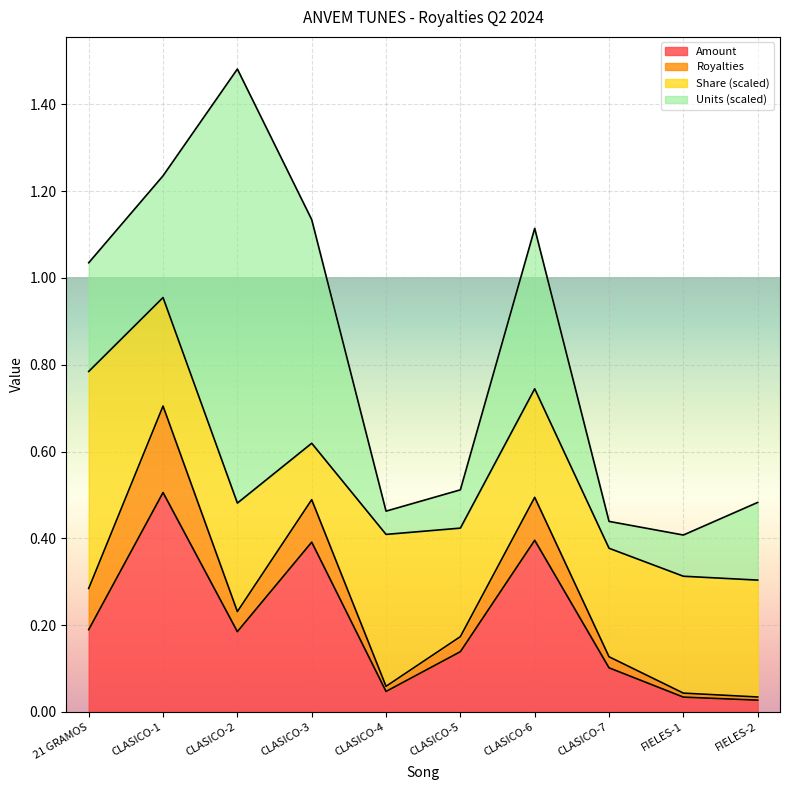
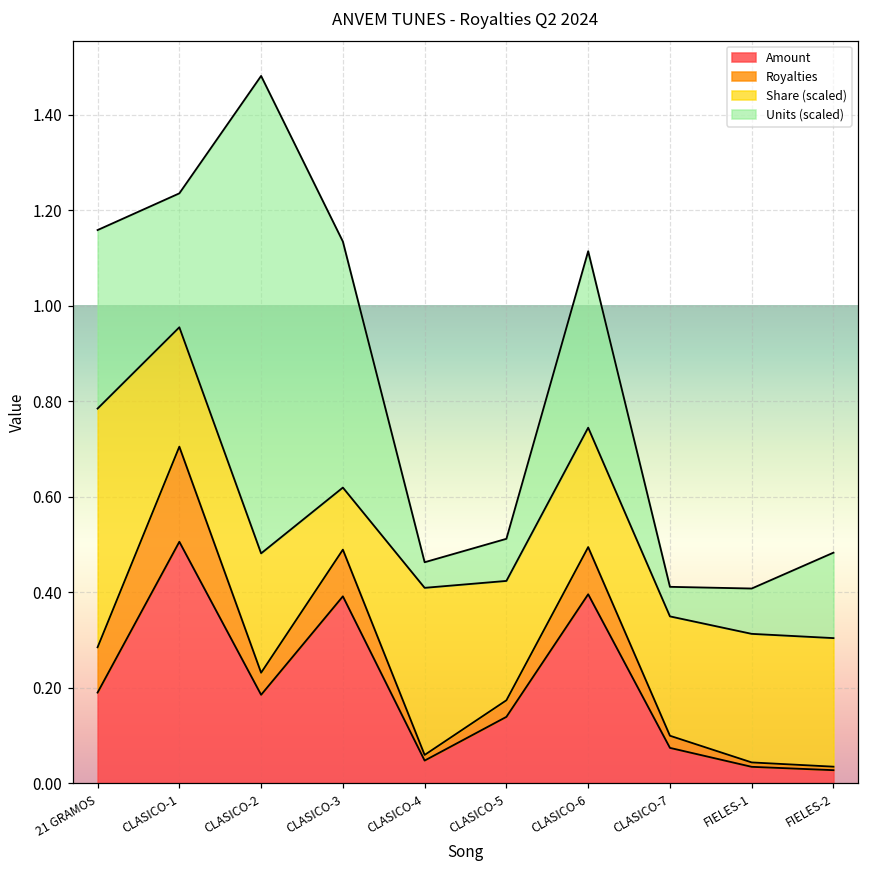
  {
    "Amount": {
      "21 GRAMOS": 0.19,
      "CLASICO-1": 0.51,
      "CLASICO-2": 0.18,
      "CLASICO-3": 0.39,
      "CLASICO-4": 0.05,
      "CLASICO-5": 0.14,
      "CLASICO-6": 0.40,
-     "CLASICO-7": 0.10,
+     "CLASICO-7": 0.07,
      "FIELES-1": 0.03,
      "FIELES-2": 0.03
    },
    "Royalties": {
      "21 GRAMOS": 0.09,
      "CLASICO-1": 0.20,
      "CLASICO-2": 0.05,
      "CLASICO-3": 0.10,
      "CLASICO-4": 0.01,
      "CLASICO-5": 0.03,
      "CLASICO-6": 0.10,
      "CLASICO-7": 0.03,
      "FIELES-1": 0.01,
      "FIELES-2": 0.01
    },
    "Share (scaled)": {
      "21 GRAMOS": 0.50,
      "CLASICO-1": 0.25,
      "CLASICO-2": 0.25,
      "CLASICO-3": 0.13,
      "CLASICO-4": 0.35,
      "CLASICO-5": 0.25,
      "CLASICO-6": 0.25,
      "CLASICO-7": 0.25,
      "FIELES-1": 0.27,
      "FIELES-2": 0.27
    },
    "Units (scaled)": {
-     "21 GRAMOS": 0.25,
+     "21 GRAMOS": 0.37,
      "CLASICO-1": 0.28,
      "CLASICO-2": 1.00,
      "CLASICO-3": 0.52,
      "CLASICO-4": 0.05,
      "CLASICO-5": 0.09,
      "CLASICO-6": 0.37,
      "CLASICO-7": 0.06,
      "FIELES-1": 0.09,
      "FIELES-2": 0.18
    }
  }
